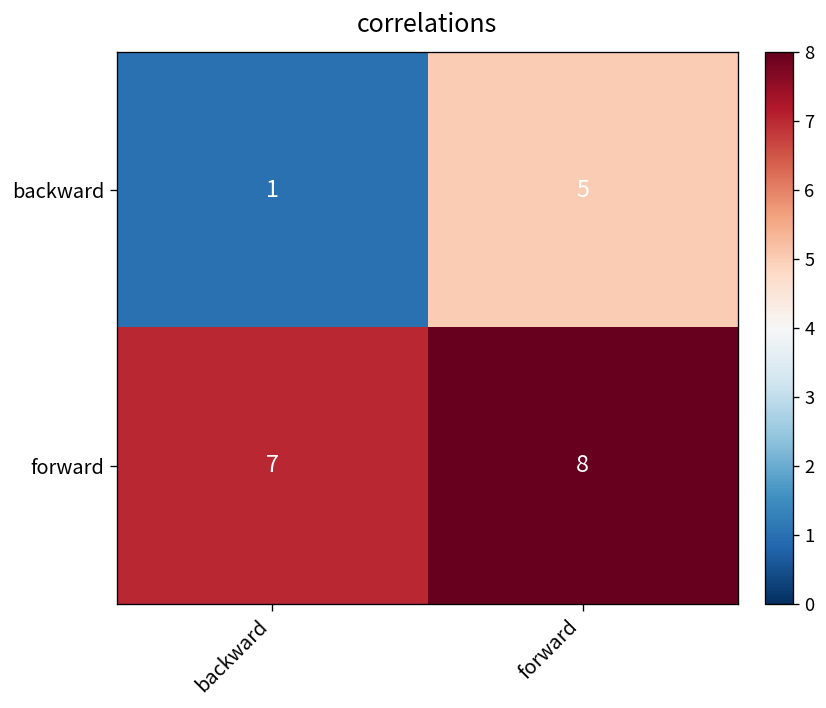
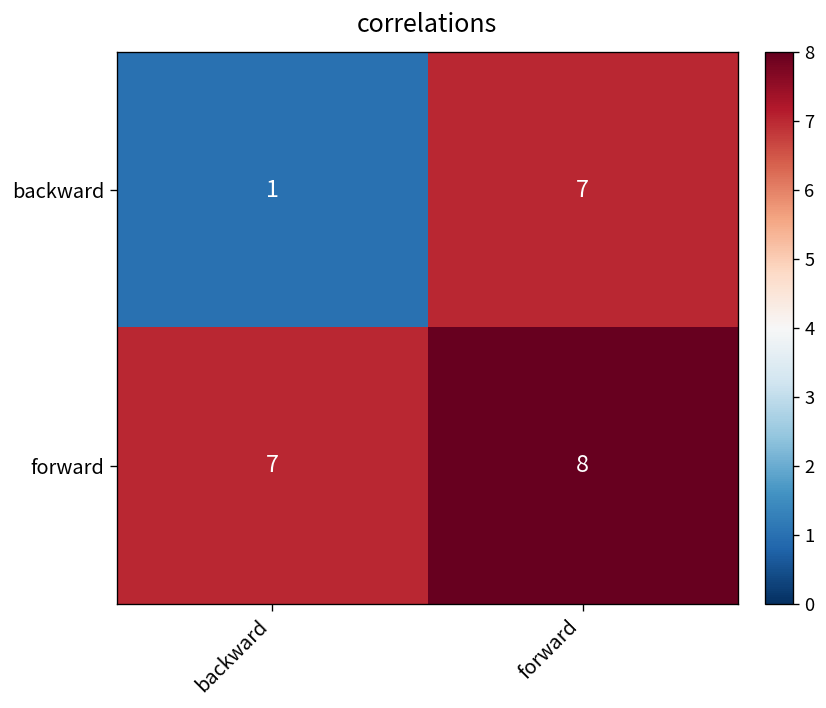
  {
    "backward": {
      "backward": 1,
-     "forward": 5
+     "forward": 7
    },
    "forward": {
      "backward": 7,
      "forward": 8
    }
  }
